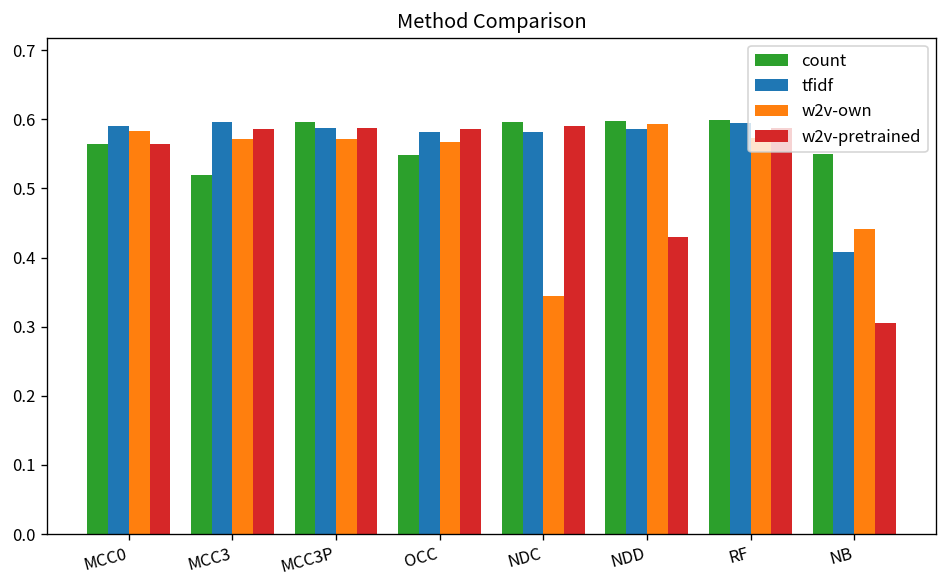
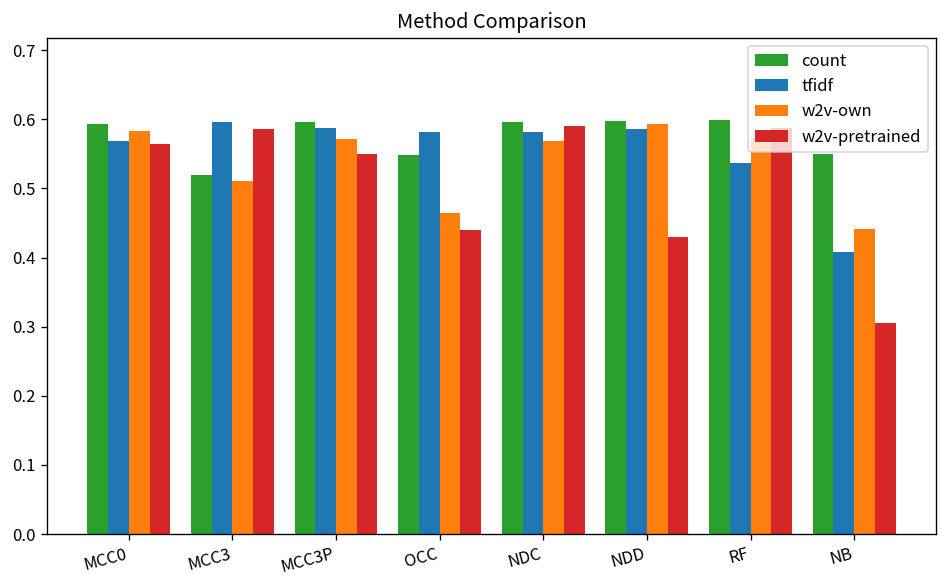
  {
    "count": {
-     "MCC0": 0.56,
+     "MCC0": 0.59,
      "MCC3": 0.52,
      "MCC3P": 0.60,
      "OCC": 0.55,
      "NDC": 0.60,
      "NDD": 0.60,
      "RF": 0.60,
      "NB": 0.55
    },
    "tfidf": {
-     "MCC0": 0.59,
+     "MCC0": 0.57,
      "MCC3": 0.60,
      "MCC3P": 0.59,
      "OCC": 0.58,
      "NDC": 0.58,
      "NDD": 0.59,
-     "RF": 0.59,
+     "RF": 0.54,
      "NB": 0.41
    },
    "w2v-own": {
      "MCC0": 0.58,
-     "MCC3": 0.57,
+     "MCC3": 0.51,
      "MCC3P": 0.57,
-     "OCC": 0.57,
-     "NDC": 0.34,
+     "OCC": 0.46,
+     "NDC": 0.57,
      "NDD": 0.59,
      "NB": 0.44
    },
    "w2v-pretrained": {
      "MCC0": 0.57,
      "MCC3": 0.59,
-     "MCC3P": 0.59,
-     "OCC": 0.59,
+     "MCC3P": 0.55,
+     "OCC": 0.44,
      "NDC": 0.59,
      "NDD": 0.43,
      "NB": 0.31
    }
  }
